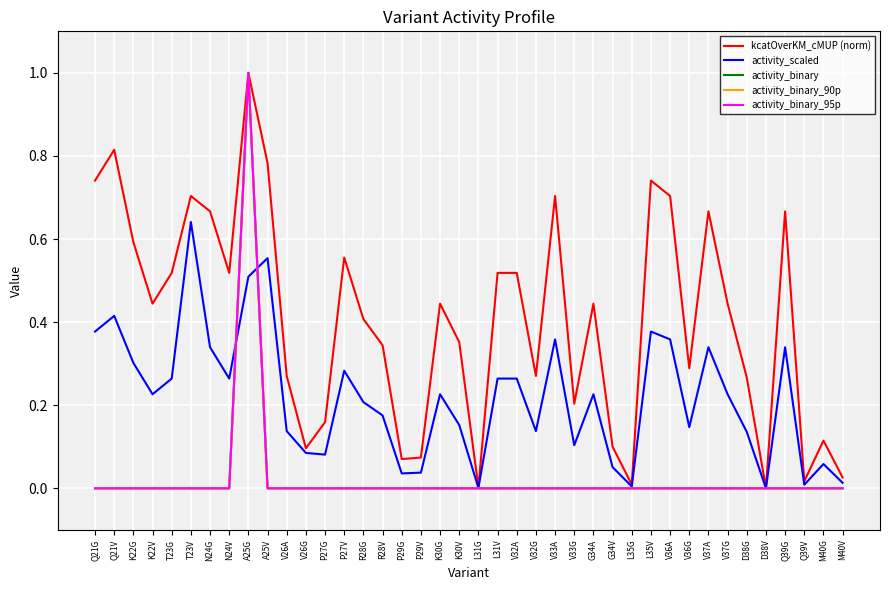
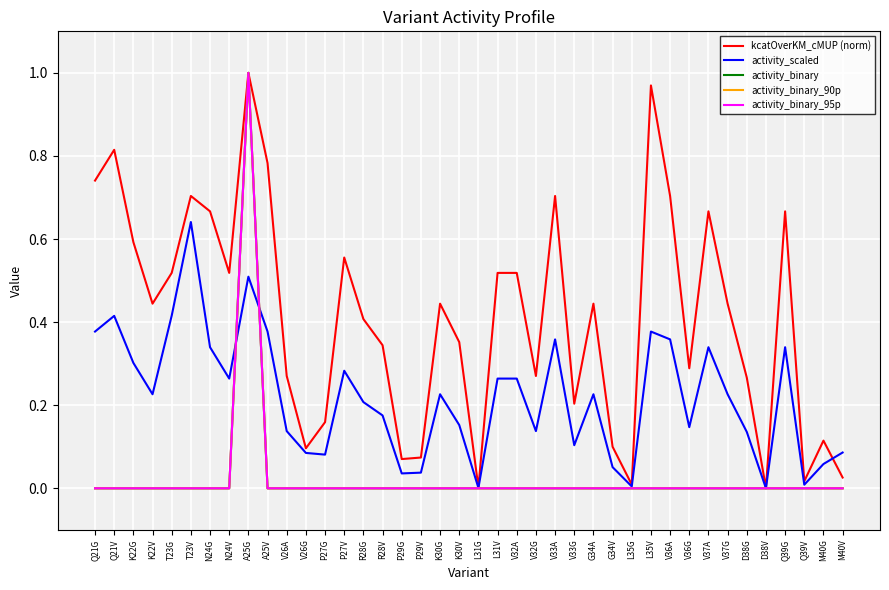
  {
    "kcatOverKM_cMUP (norm)": {
      "Q21G": 0.74,
      "Q21V": 0.81,
      "K22G": 0.59,
      "K22V": 0.44,
      "T23G": 0.52,
      "T23V": 0.70,
      "N24G": 0.67,
      "N24V": 0.52,
      "A25V": 0.78,
      "V26A": 0.27,
      "V26G": 0.10,
      "P27G": 0.16,
      "P27V": 0.56,
      "R28G": 0.41,
      "R28V": 0.34,
      "P29G": 0.07,
      "P29V": 0.07,
      "K30G": 0.44,
      "K30V": 0.35,
      "L31V": 0.52,
      "V32A": 0.52,
      "V32G": 0.27,
      "V33A": 0.70,
      "V33G": 0.20,
      "G34A": 0.44,
      "G34V": 0.10,
-     "L35V": 0.74,
+     "L35V": 0.97,
      "V36A": 0.70,
      "V36G": 0.29,
      "V37A": 0.67,
      "V37G": 0.44,
      "D38G": 0.27,
      "Q39G": 0.67,
      "Q39V": 0.02,
      "M40G": 0.11,
      "M40V": 0.03
    },
    "activity_scaled": {
      "Q21G": 0.38,
      "Q21V": 0.42,
      "K22G": 0.30,
      "K22V": 0.23,
-     "T23G": 0.26,
+     "T23G": 0.42,
      "T23V": 0.64,
      "N24G": 0.34,
      "N24V": 0.26,
      "A25G": 0.51,
-     "A25V": 0.55,
+     "A25V": 0.38,
      "V26A": 0.14,
      "V26G": 0.09,
      "P27G": 0.08,
      "P27V": 0.28,
      "R28G": 0.21,
      "R28V": 0.18,
      "P29G": 0.04,
      "P29V": 0.04,
      "K30G": 0.23,
      "K30V": 0.15,
      "L31V": 0.26,
      "V32A": 0.26,
      "V32G": 0.14,
      "V33A": 0.36,
      "V33G": 0.10,
      "G34A": 0.23,
      "G34V": 0.05,
      "L35V": 0.38,
      "V36A": 0.36,
      "V36G": 0.15,
      "V37A": 0.34,
      "V37G": 0.23,
      "D38G": 0.14,
      "Q39G": 0.34,
      "Q39V": 0.01,
      "M40G": 0.06,
-     "M40V": 0.01
+     "M40V": 0.09
    },
    "activity_binary_95p": {
      "Q21G": 0.00,
      "Q21V": 0.00,
      "K22G": 0.00,
      "K22V": 0.00,
      "T23G": 0.00,
      "T23V": 0.00,
      "N24G": 0.00,
      "N24V": 0.00,
      "A25V": 0.00,
      "V26A": 0.00,
      "V26G": 0.00,
      "P27G": 0.00,
      "P27V": 0.00,
      "R28G": 0.00,
      "R28V": 0.00,
      "P29G": 0.00,
      "P29V": 0.00,
      "K30G": 0.00,
      "K30V": 0.00,
      "L31V": 0.00,
      "V32A": 0.00,
      "V32G": 0.00,
      "V33A": 0.00,
      "V33G": 0.00,
      "G34A": 0.00,
      "G34V": 0.00,
      "L35V": 0.00,
      "V36A": 0.00,
      "V36G": 0.00,
      "V37A": 0.00,
      "V37G": 0.00,
      "D38G": 0.00,
      "Q39G": 0.00,
      "Q39V": 0.00,
      "M40G": 0.00,
      "M40V": 0.00
    }
  }
